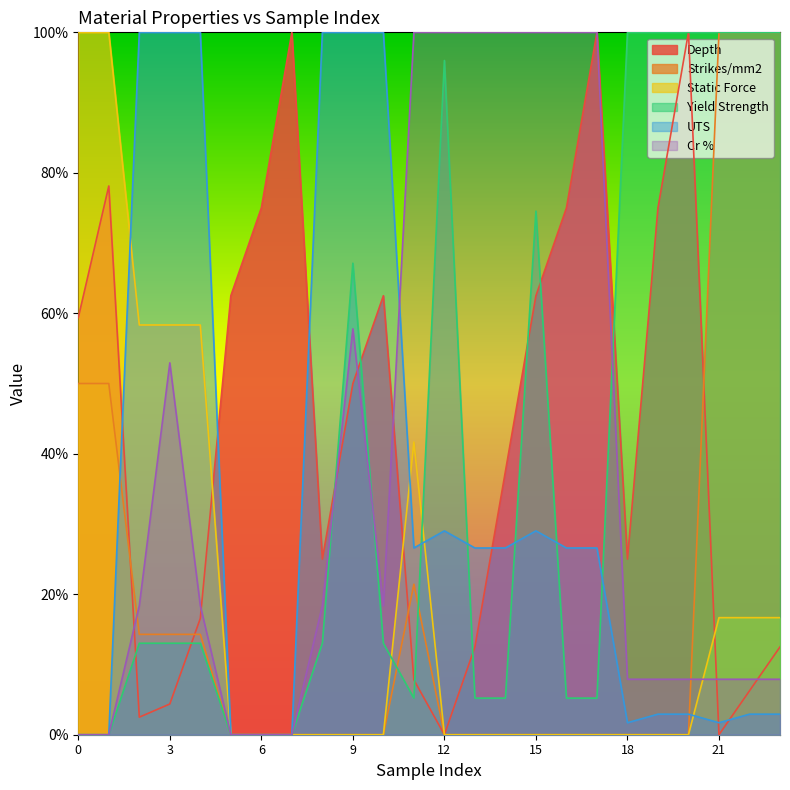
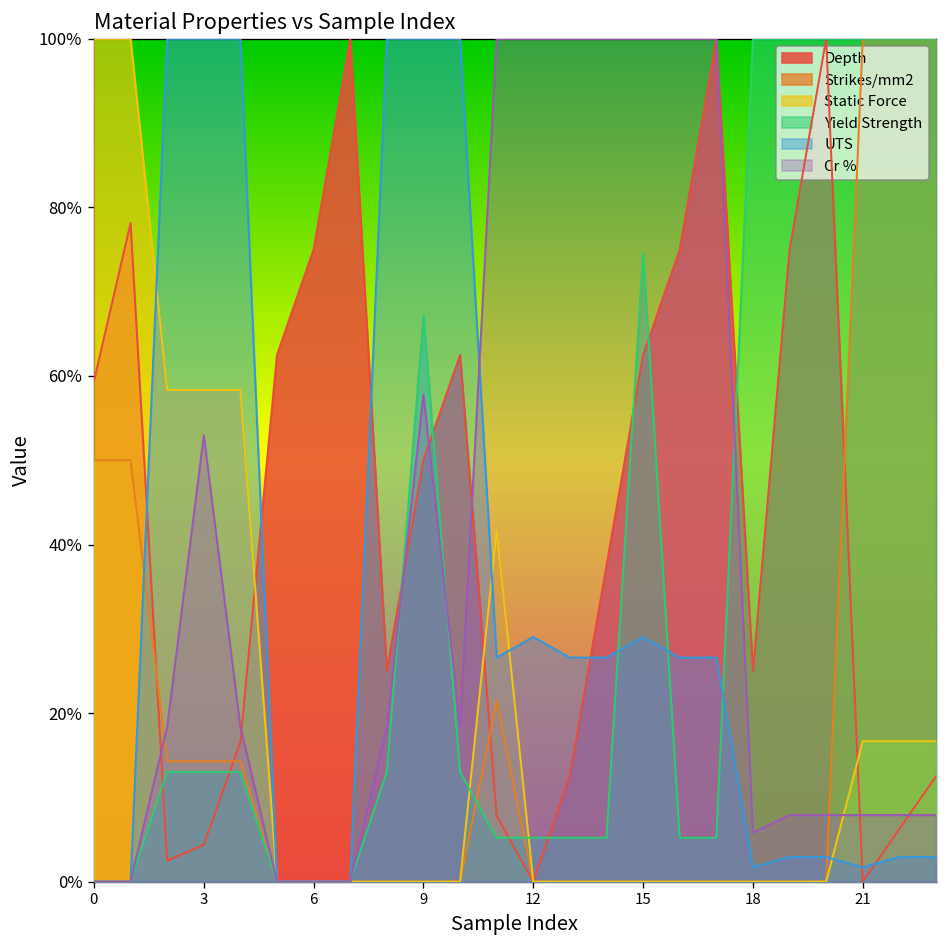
  {
    "Yield Strength": {
      "3": "13%",
      "9": "67%",
-     "12": "96%",
+     "12": "5%",
      "15": "75%",
      "18": "100%"
    },
    "UTS": {
      "3": "100%",
      "9": "100%",
      "12": "29%",
      "15": "29%",
      "18": "2%",
      "21": "2%"
    },
    "Cr %": {
      "3": "53%",
      "9": "58%",
      "12": "100%",
      "15": "100%",
-     "18": "8%",
+     "18": "6%",
      "21": "8%"
    }
  }
